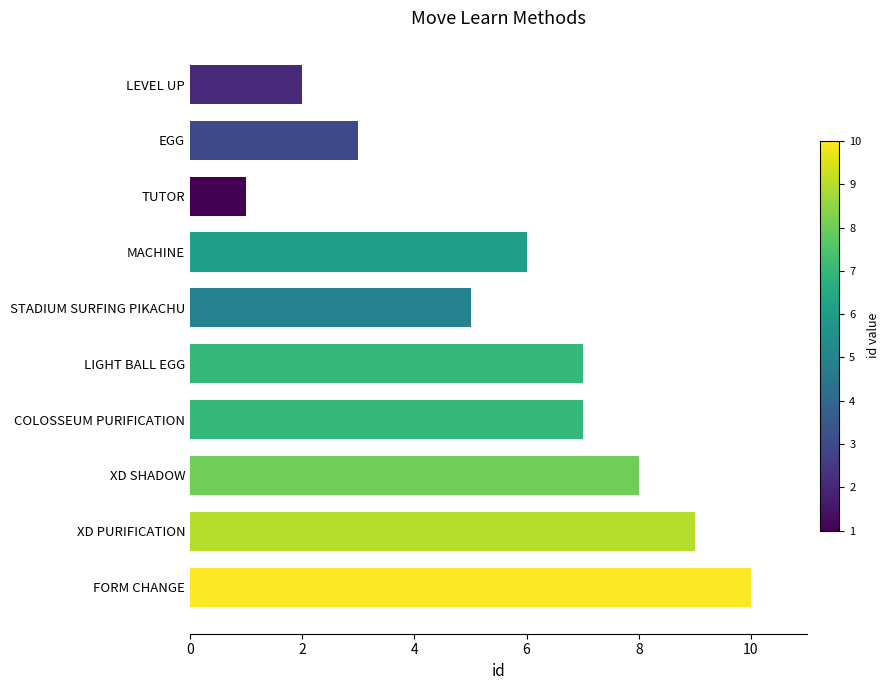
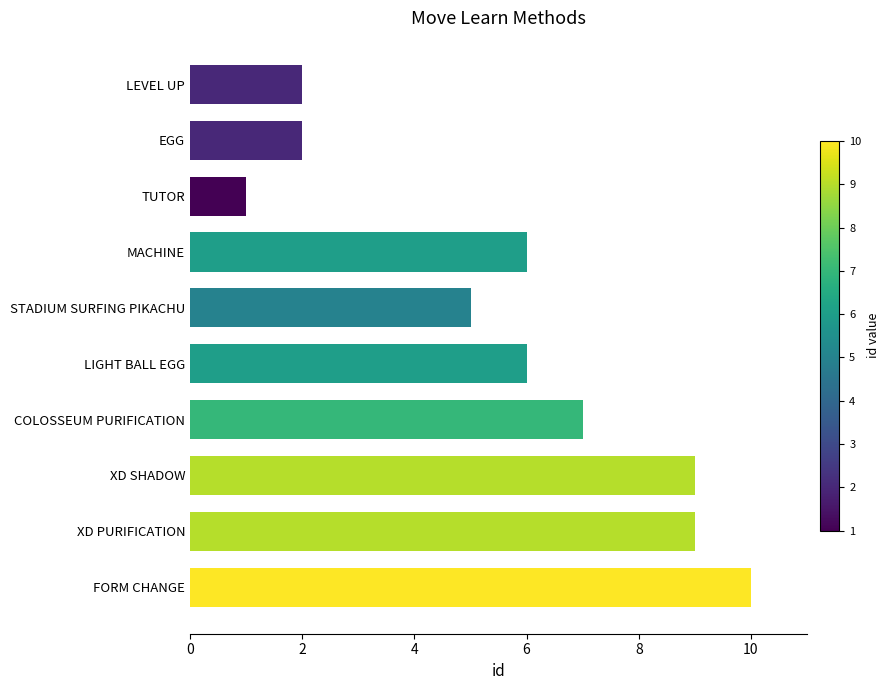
  {
    "LEVEL UP": 2,
-   "EGG": 3,
+   "EGG": 2,
    "TUTOR": 1,
    "MACHINE": 6,
    "STADIUM SURFING PIKACHU": 5,
-   "LIGHT BALL EGG": 7,
+   "LIGHT BALL EGG": 6,
    "COLOSSEUM PURIFICATION": 7,
-   "XD SHADOW": 8,
+   "XD SHADOW": 9,
    "XD PURIFICATION": 9,
    "FORM CHANGE": 10
  }
